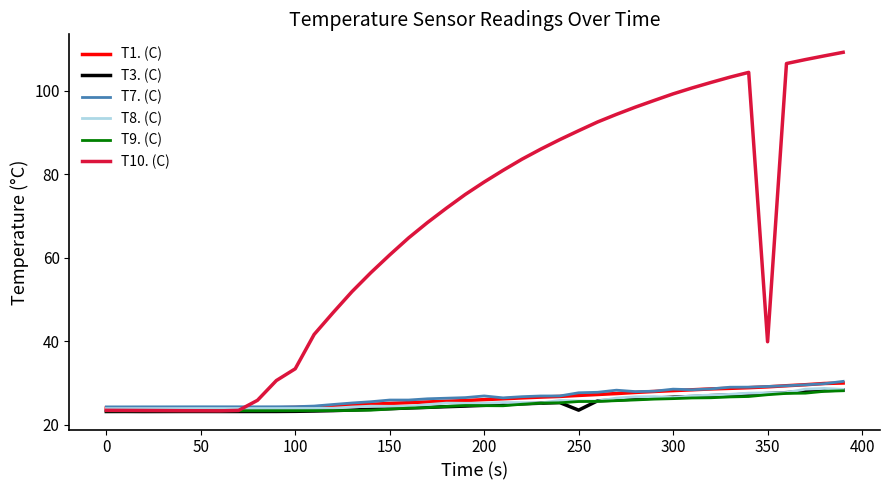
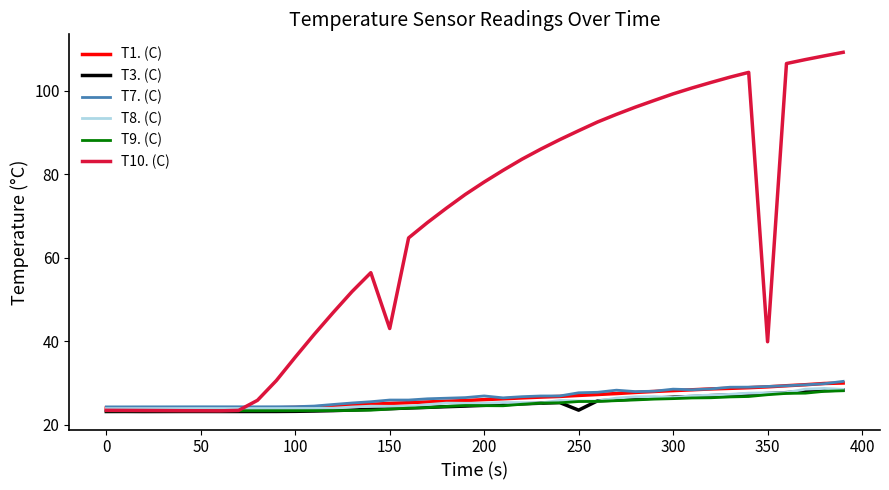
  {
    "T1. (C)": {
      "150": 25,
      "200": 26,
      "250": 27
    },
    "T3. (C)": {
      "250": 23
    },
    "T7. (C)": {
      "150": 26,
      "200": 27,
      "250": 28
    },
    "T10. (C)": {
-     "100": 33,
-     "150": 61,
+     "100": 36,
+     "150": 43,
      "200": 78,
      "250": 90,
      "300": 99,
      "350": 40
    }
  }
